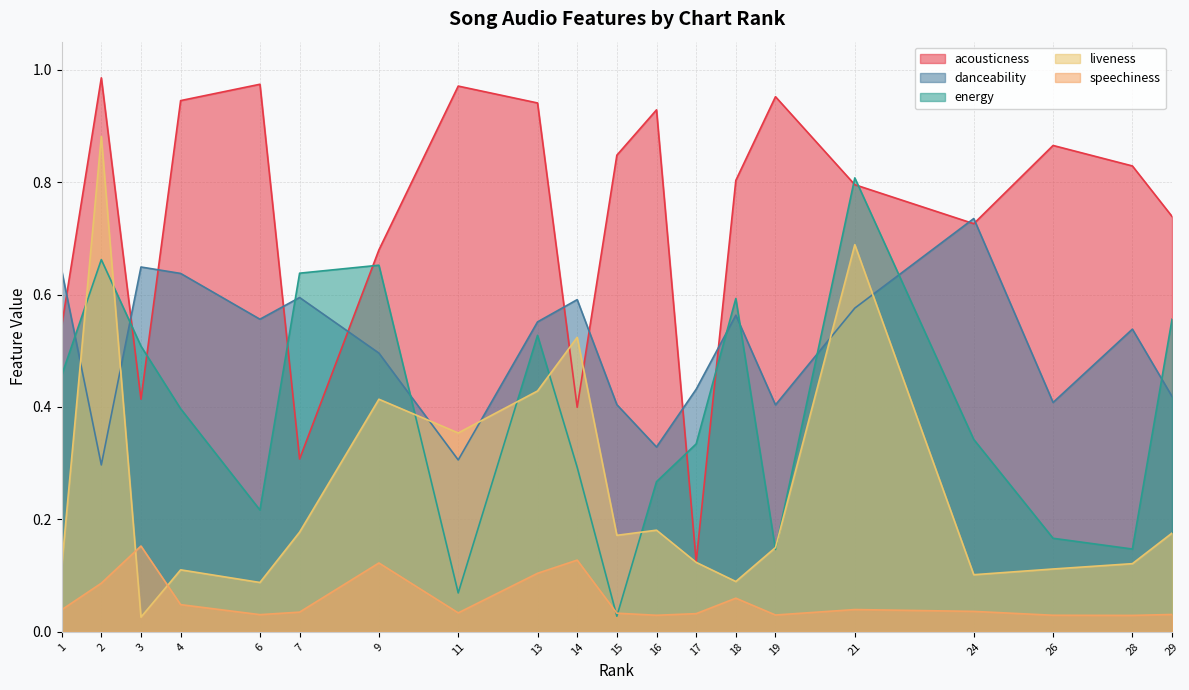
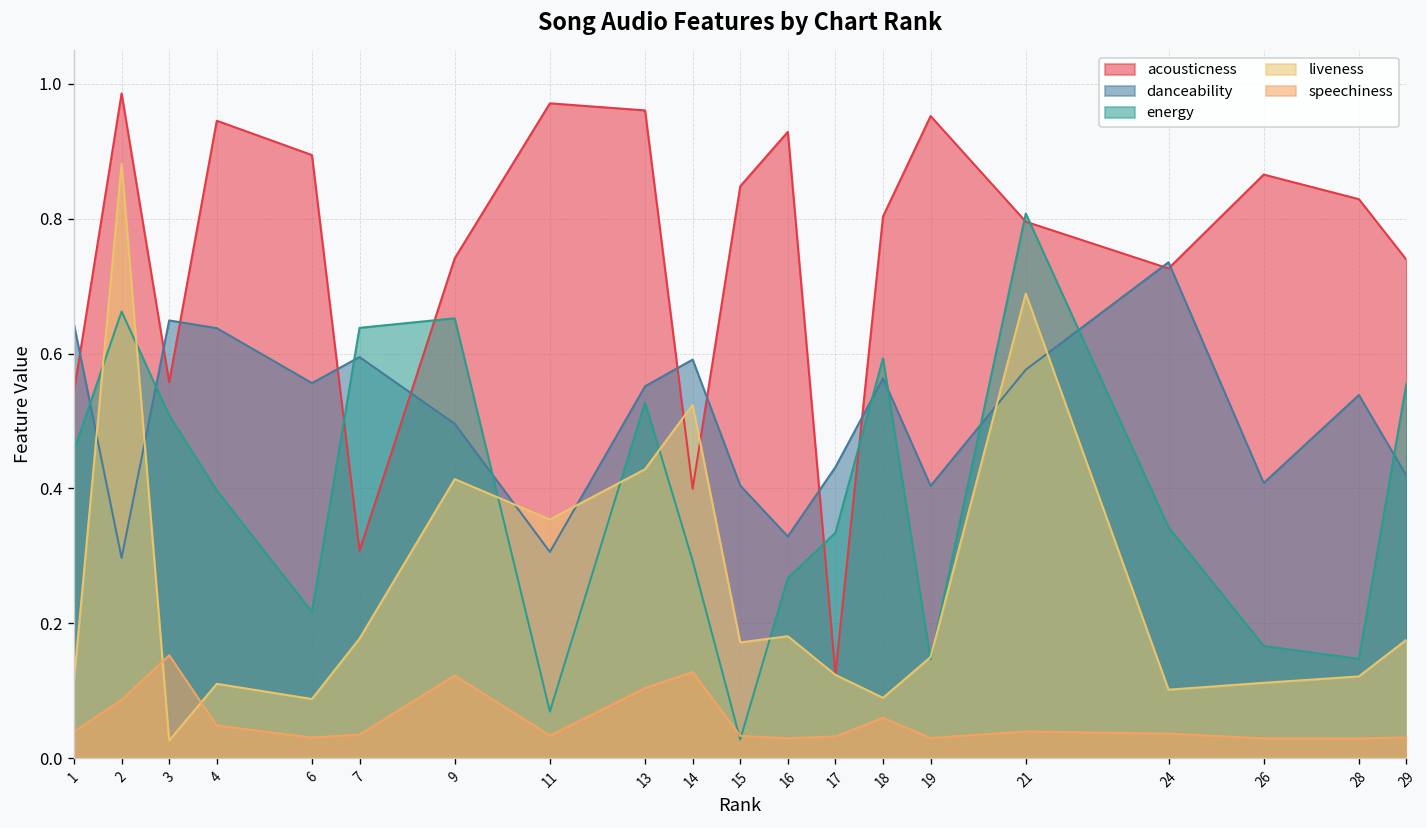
  {
    "acousticness": {
      "1": 0.54,
      "2": 0.99,
-     "3": 0.41,
+     "3": 0.56,
      "4": 0.95,
-     "6": 0.97,
+     "6": 0.89,
      "7": 0.31,
-     "9": 0.68,
+     "9": 0.74,
      "11": 0.97,
-     "13": 0.94,
+     "13": 0.96,
      "14": 0.40,
      "15": 0.85,
      "16": 0.93,
      "18": 0.80,
      "19": 0.95,
      "21": 0.80,
      "24": 0.73,
      "26": 0.87,
      "28": 0.83,
      "29": 0.74
    }
  }
